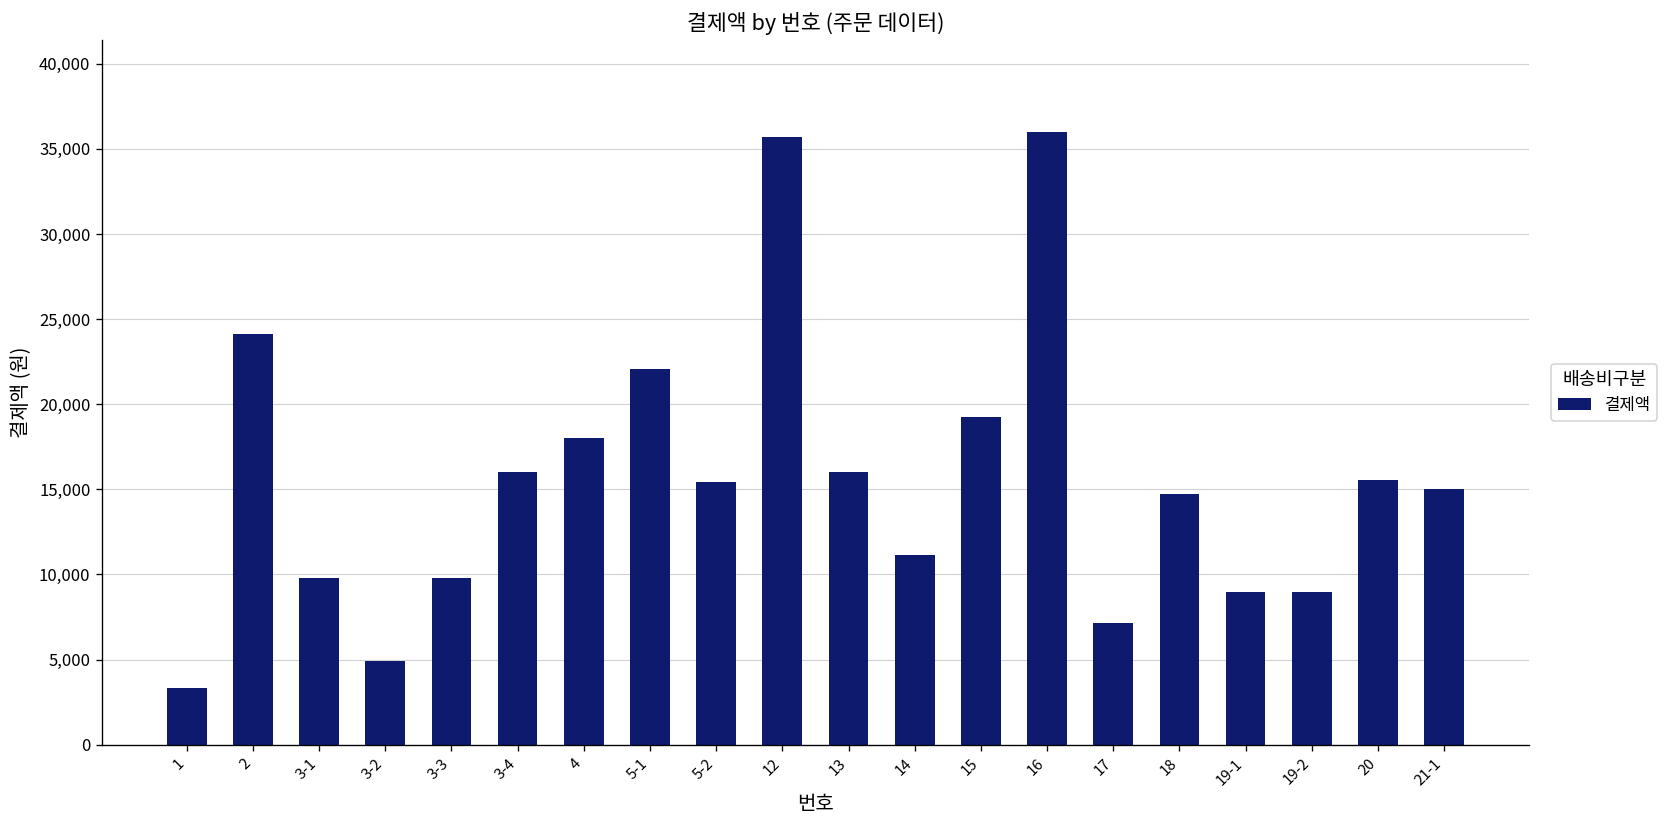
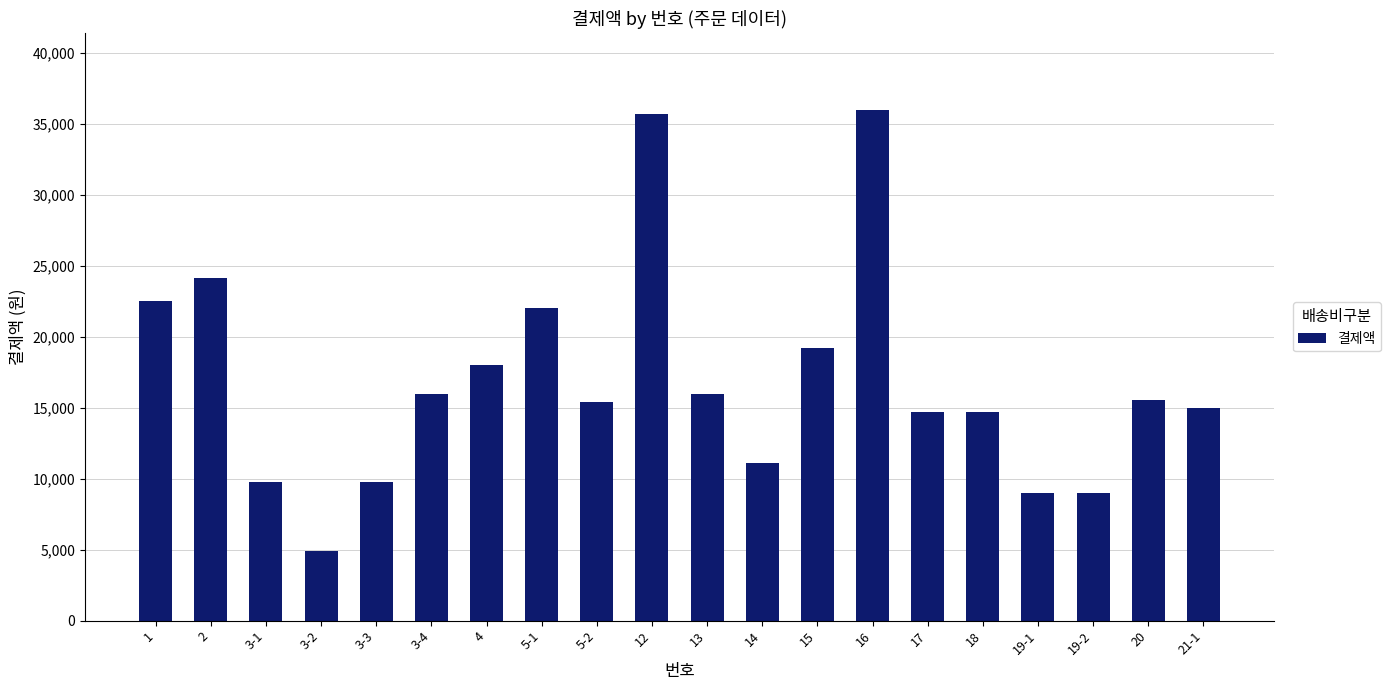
  {
-   "1": "3,400",
+   "1": "22,500",
    "2": "24,100",
    "3-1": "9,800",
    "3-2": "4,900",
    "3-3": "9,800",
    "3-4": "16,000",
    "4": "18,000",
    "5-1": "22,000",
    "5-2": "15,400",
    "12": "35,700",
    "13": "16,000",
    "14": "11,100",
    "15": "19,200",
    "16": "36,000",
-   "17": "7,100",
+   "17": "14,700",
    "18": "14,700",
    "19-1": "9,000",
    "19-2": "9,000",
    "20": "15,600",
    "21-1": "15,000"
  }
